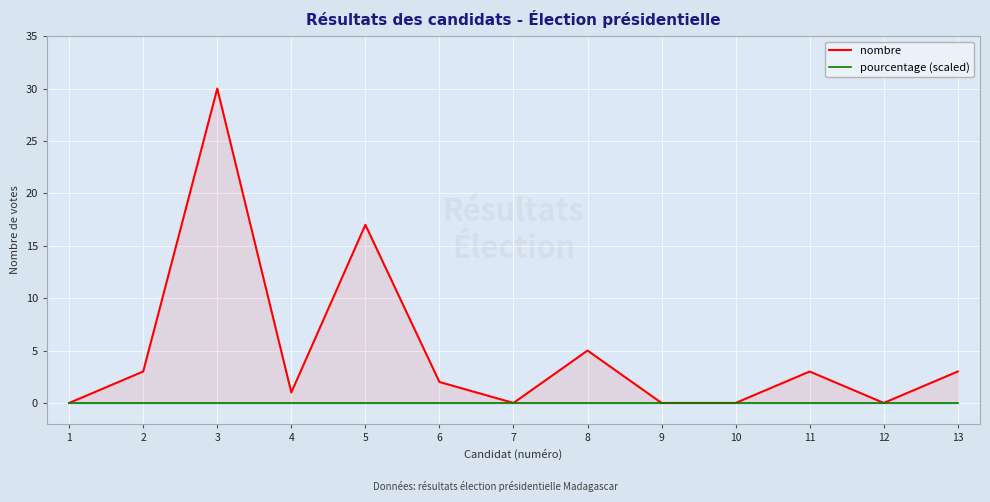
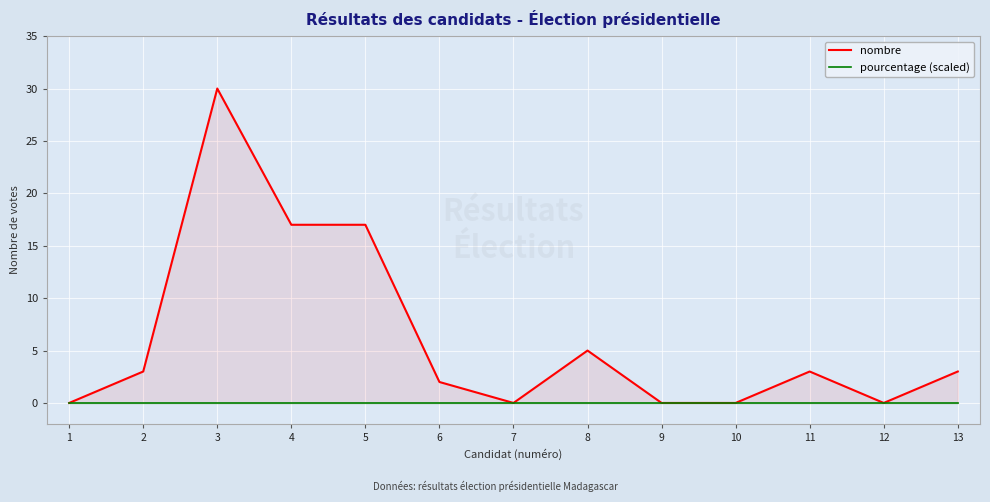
  {
    "nombre": {
      "2": 3,
      "3": 30,
-     "4": 1,
+     "4": 17,
      "5": 17,
      "6": 2,
      "8": 5,
      "11": 3,
      "13": 3
    },
    "pourcentage (scaled)": {
      "2": 0,
      "3": 0,
      "4": 0,
      "5": 0,
      "6": 0,
      "8": 0,
      "11": 0,
      "13": 0
    }
  }
